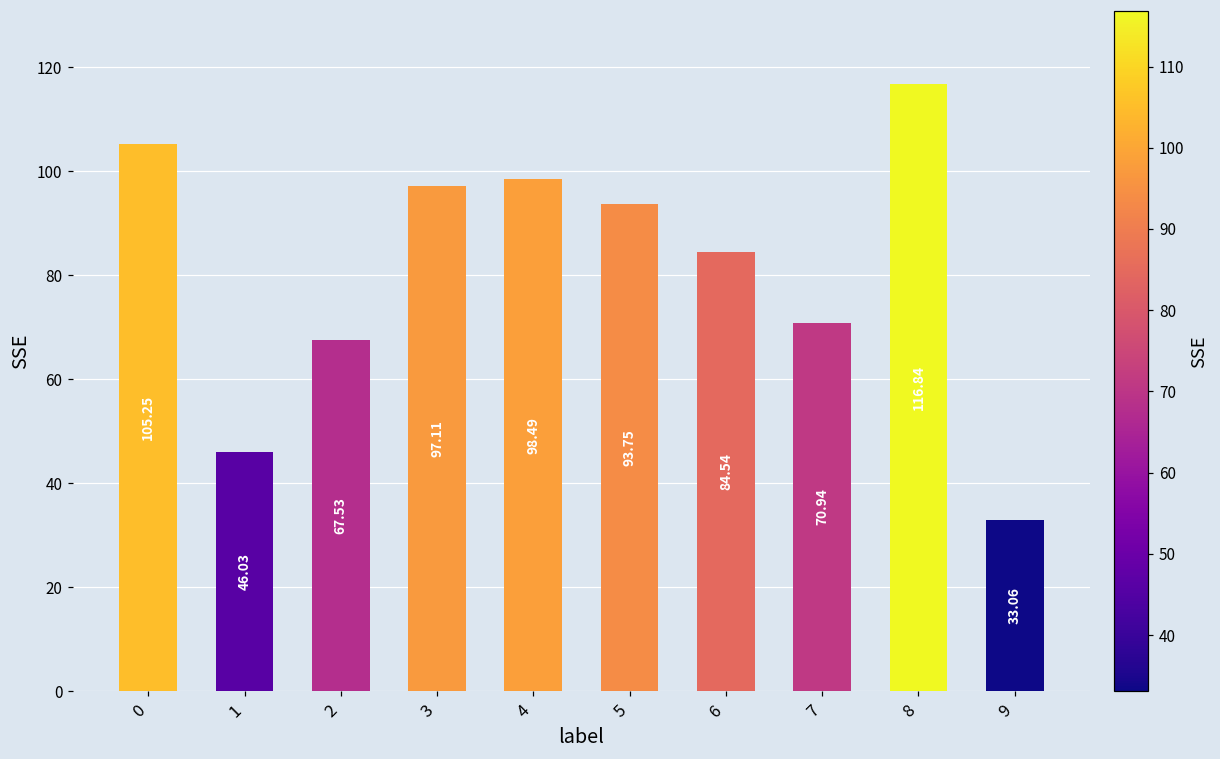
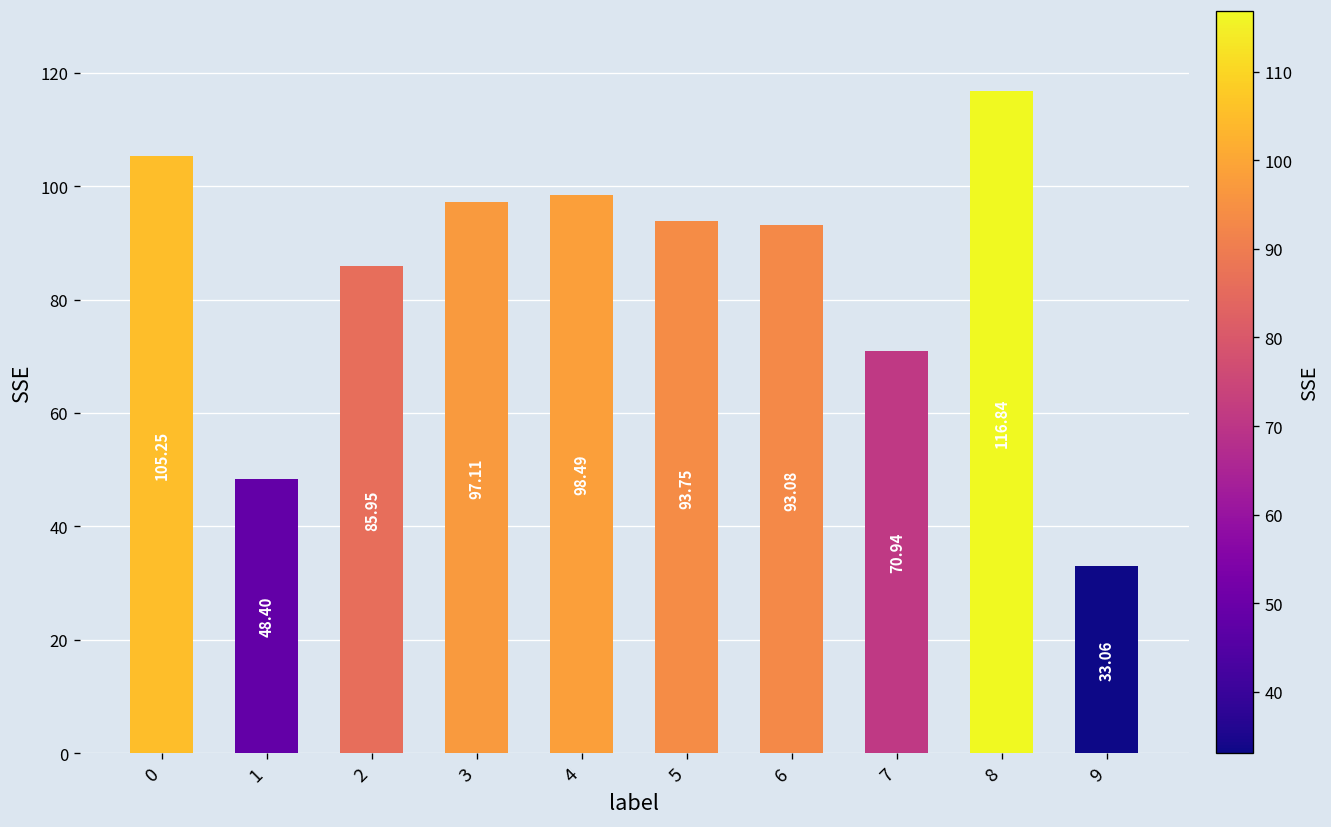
  {
    "0": 105.25,
-   "1": 46.03,
-   "2": 67.53,
+   "1": 48.40,
+   "2": 85.95,
    "3": 97.11,
    "4": 98.49,
    "5": 93.75,
-   "6": 84.54,
+   "6": 93.08,
    "7": 70.94,
    "8": 116.84,
    "9": 33.06
  }
